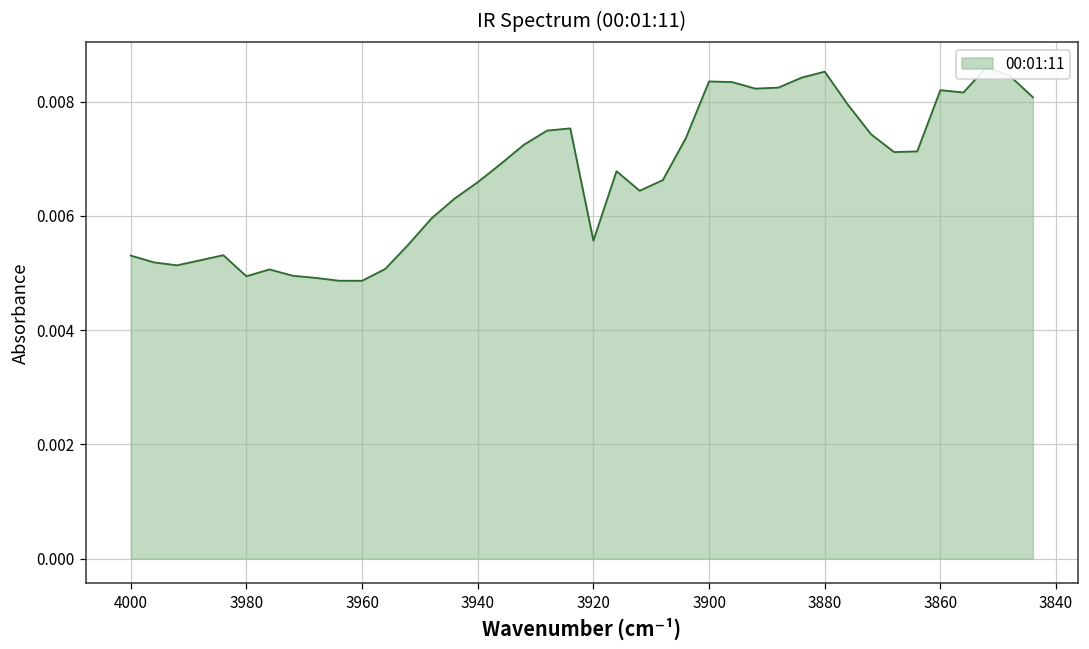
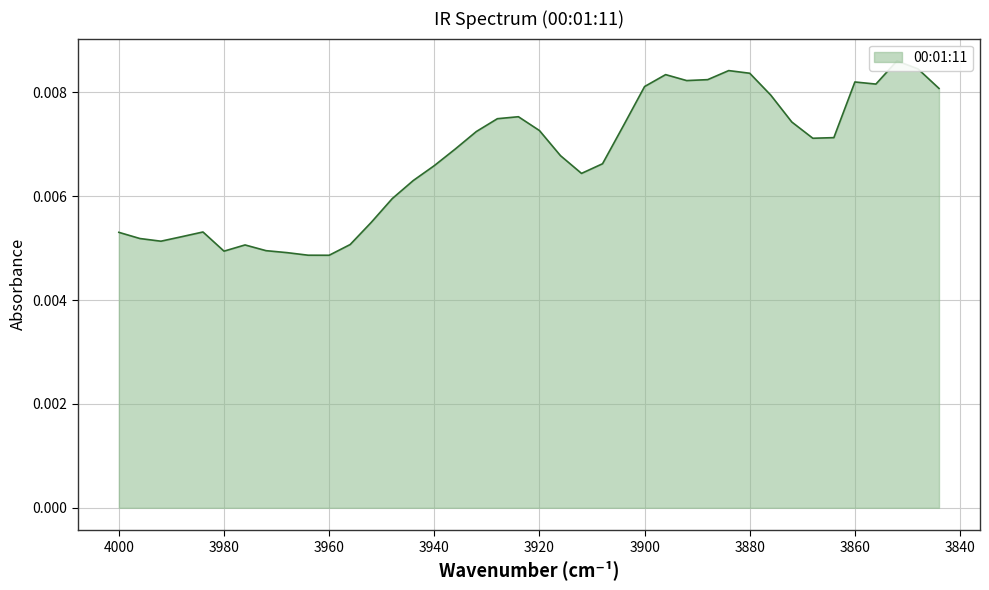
  {
    "4000": 0.0053,
    "3980": 0.0049,
    "3960": 0.0049,
    "3940": 0.0066,
-   "3920": 0.0056,
-   "3900": 0.0084,
-   "3880": 0.0085,
+   "3920": 0.0073,
+   "3900": 0.0081,
+   "3880": 0.0084,
    "3860": 0.0082
  }
